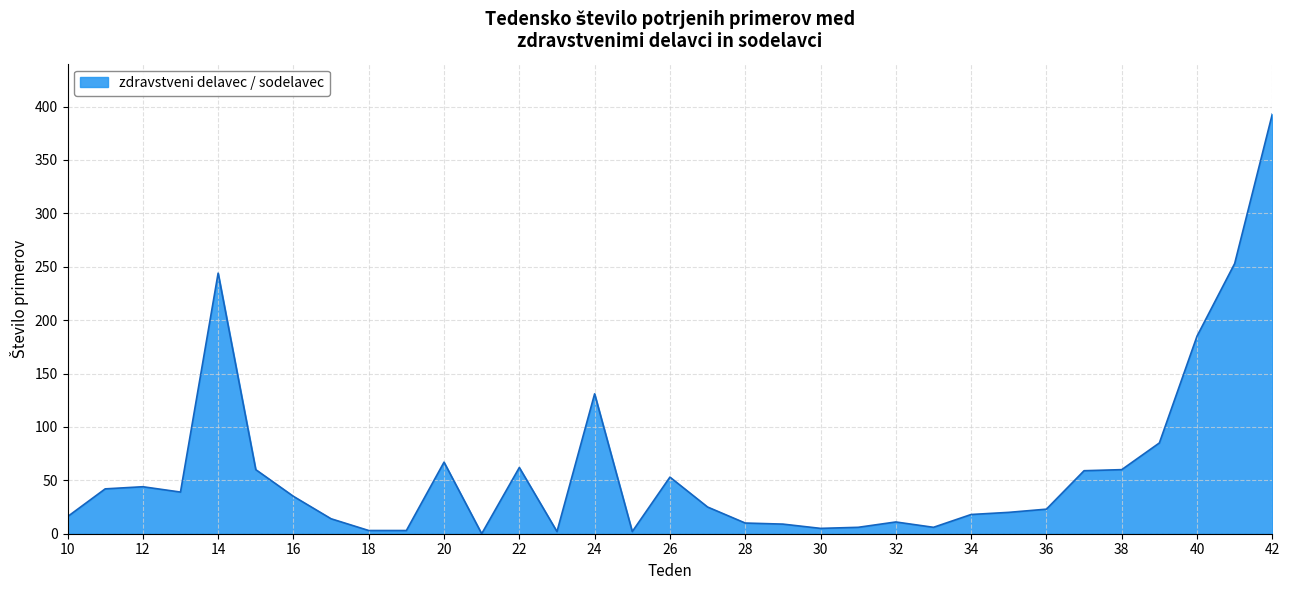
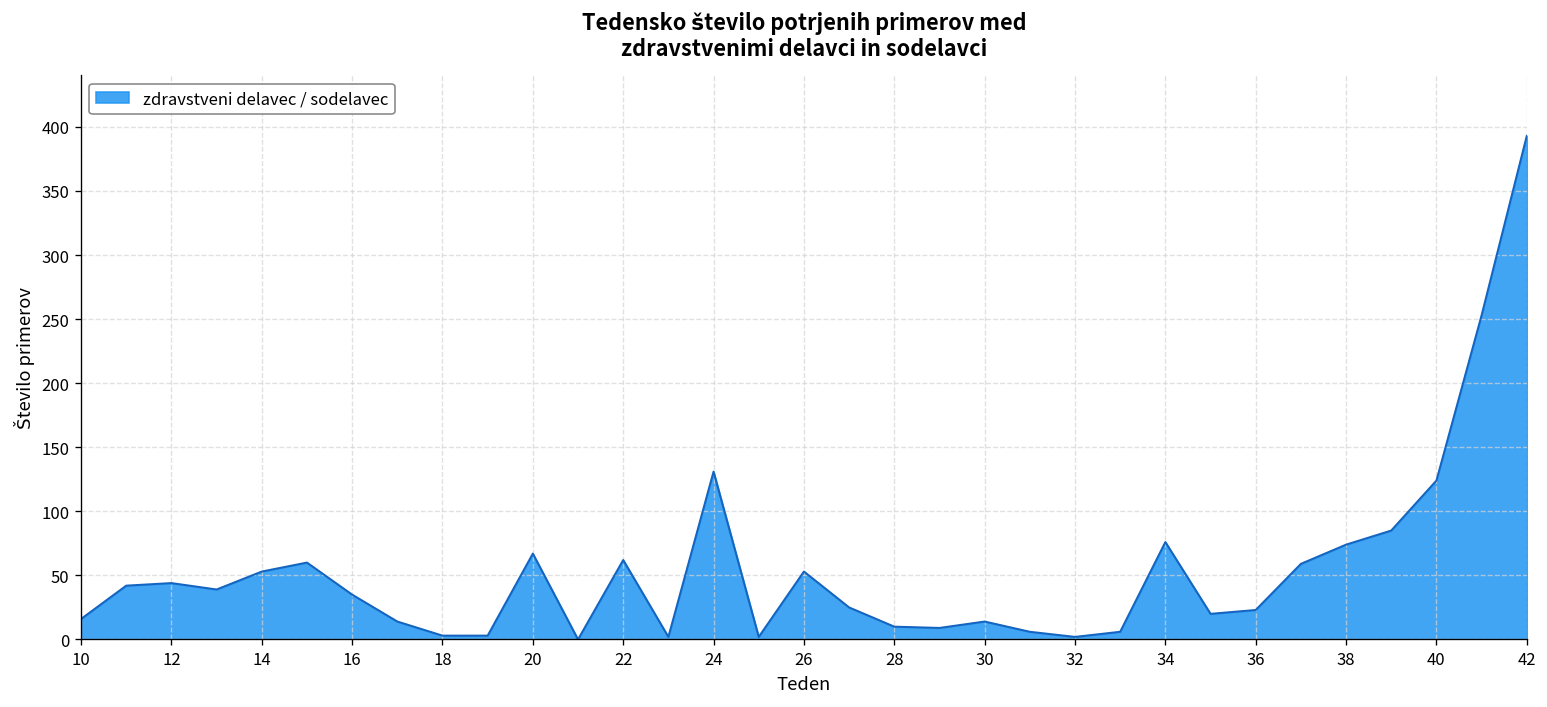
  {
    "10": 16,
    "12": 44,
-   "14": 244,
+   "14": 53,
    "16": 35,
    "18": 3,
    "20": 67,
    "22": 62,
    "24": 131,
    "26": 53,
    "28": 10,
-   "30": 5,
-   "32": 11,
-   "34": 18,
+   "30": 14,
+   "32": 2,
+   "34": 76,
    "36": 23,
-   "38": 60,
-   "40": 185,
+   "38": 74,
+   "40": 124,
    "42": 393
  }
